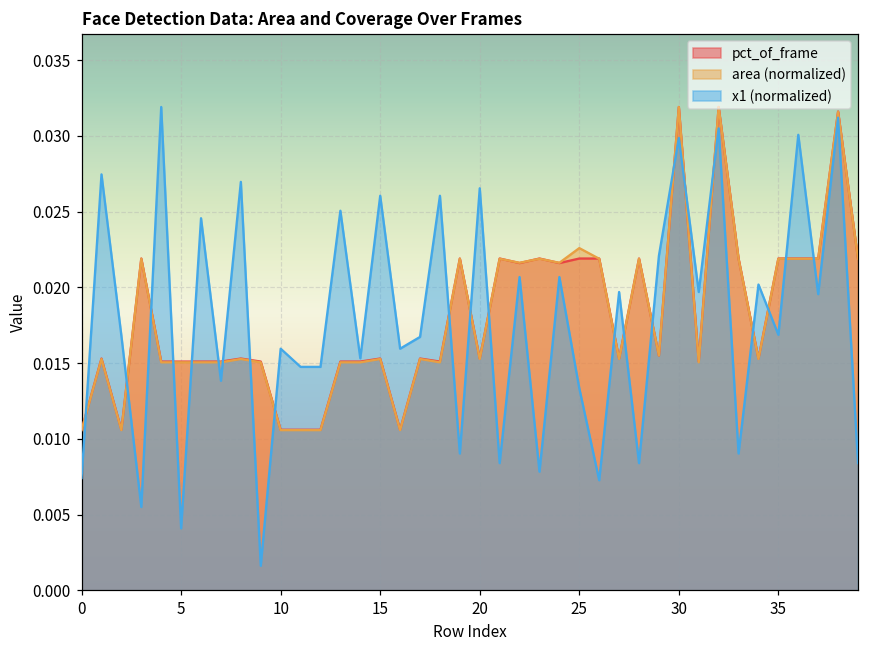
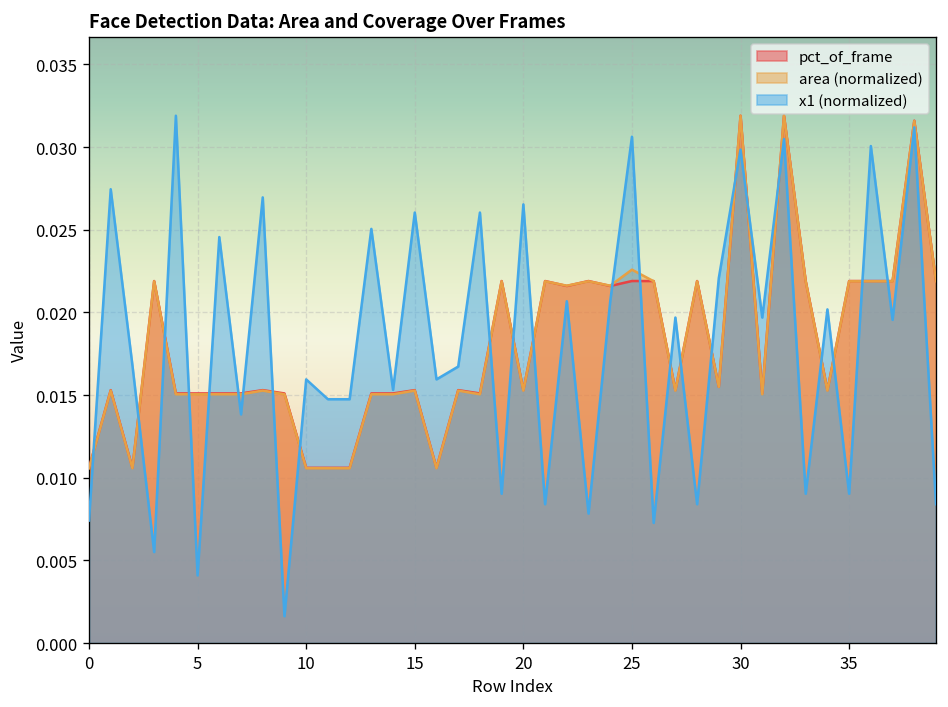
  {
    "pct_of_frame": {
      "25": 0.0219
    },
    "area (normalized)": {
      "25": 0.0226
    },
    "x1 (normalized)": {
      "0": 0.0074,
      "5": 0.0041,
      "10": 0.0160,
      "15": 0.0260,
      "20": 0.0265,
-     "25": 0.0133,
+     "25": 0.0306,
      "30": 0.0299,
-     "35": 0.0169
+     "35": 0.0090
    }
  }
